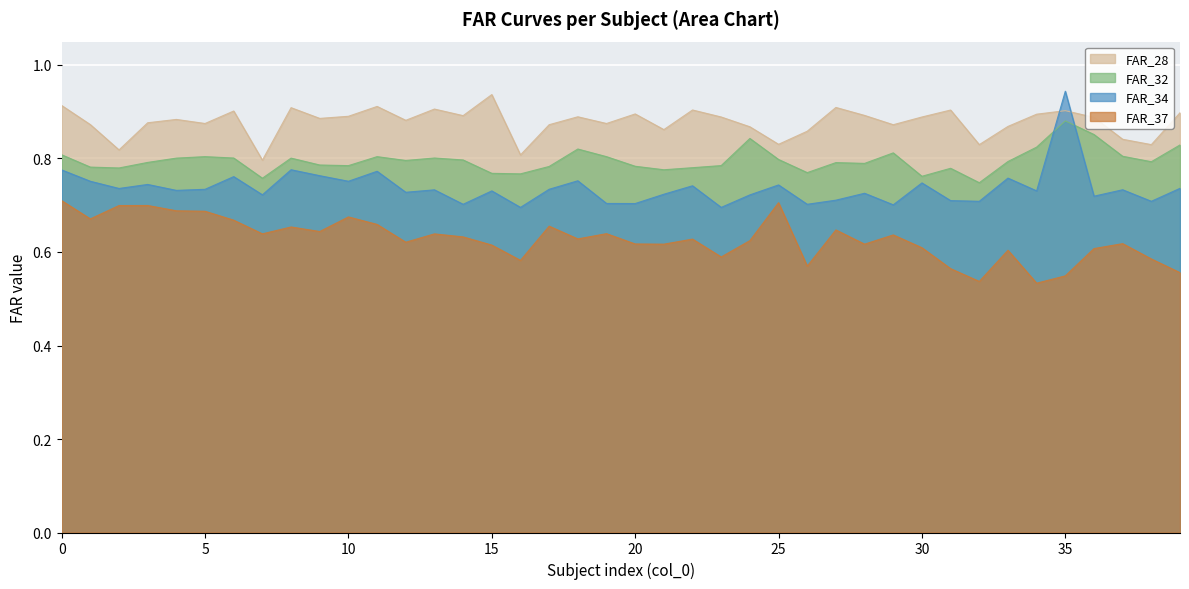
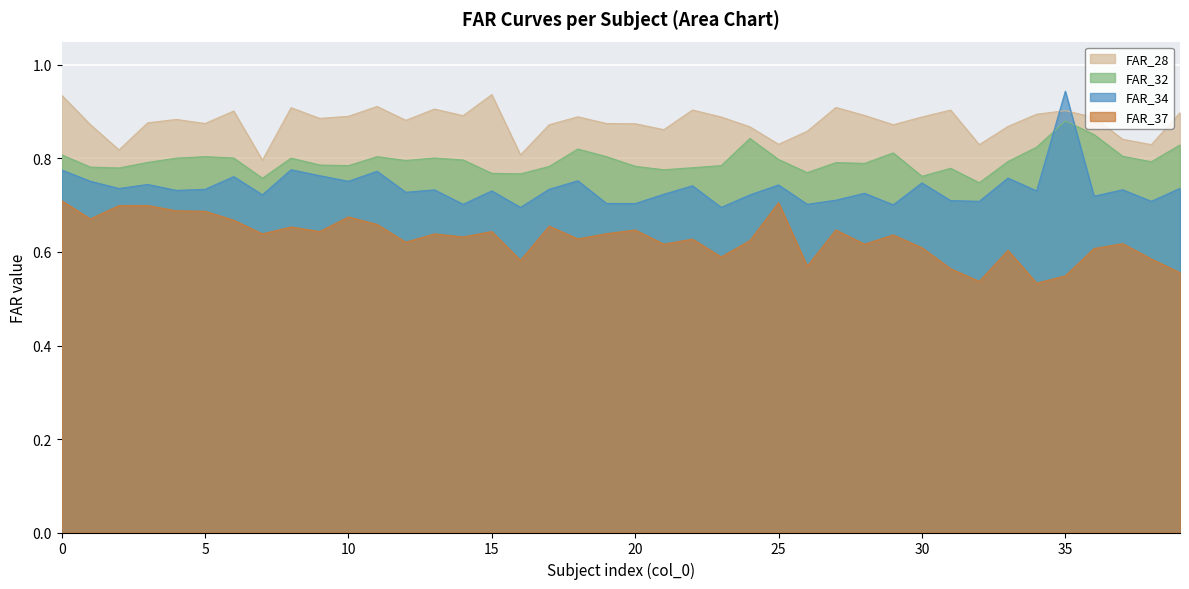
  {
    "FAR_28": {
-     "0": 0.91,
+     "0": 0.94,
      "5": 0.87,
      "10": 0.89,
      "15": 0.94,
-     "20": 0.90,
+     "20": 0.87,
      "25": 0.83,
      "30": 0.89,
      "35": 0.90
    },
    "FAR_32": {
      "0": 0.81,
      "5": 0.80,
      "10": 0.78,
      "15": 0.77,
      "20": 0.78,
      "25": 0.80,
      "30": 0.76,
      "35": 0.88
    },
    "FAR_34": {
      "0": 0.78,
      "5": 0.73,
      "10": 0.75,
      "15": 0.73,
      "20": 0.70,
      "25": 0.74,
      "30": 0.75,
      "35": 0.94
    },
    "FAR_37": {
      "0": 0.71,
      "5": 0.69,
      "10": 0.68,
-     "15": 0.61,
-     "20": 0.62,
+     "15": 0.64,
+     "20": 0.65,
      "25": 0.71,
      "30": 0.61,
      "35": 0.55
    }
  }
